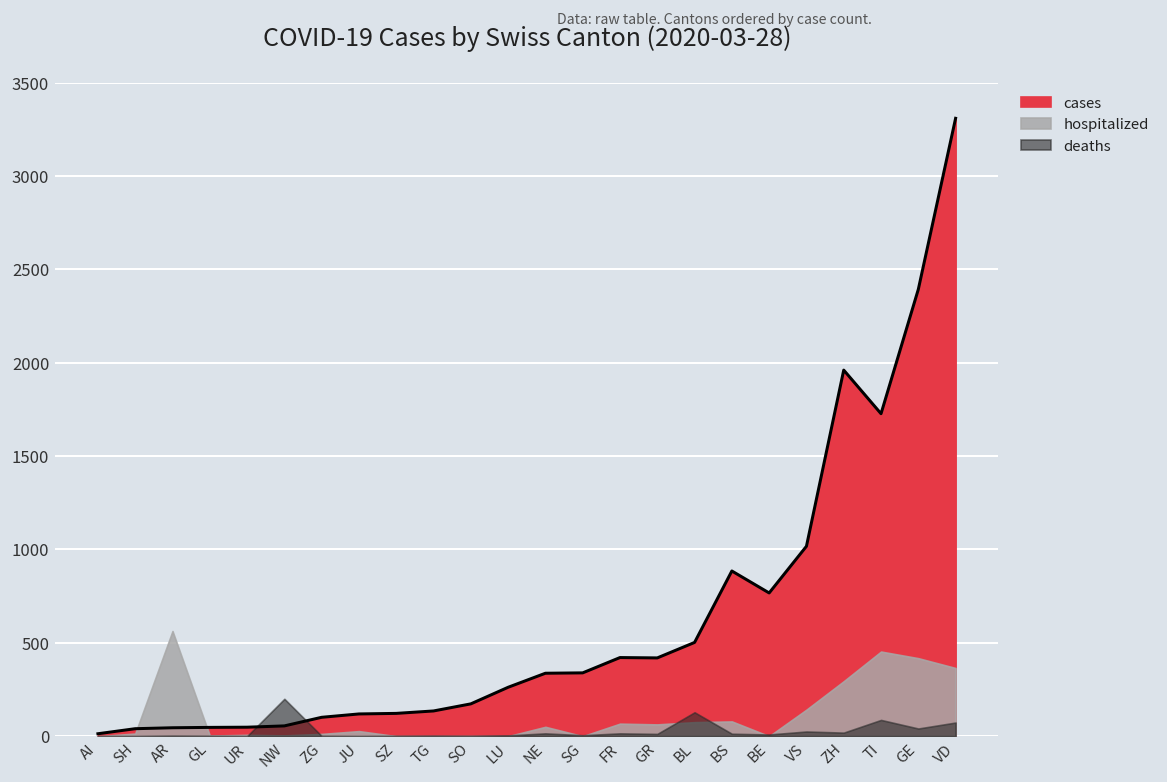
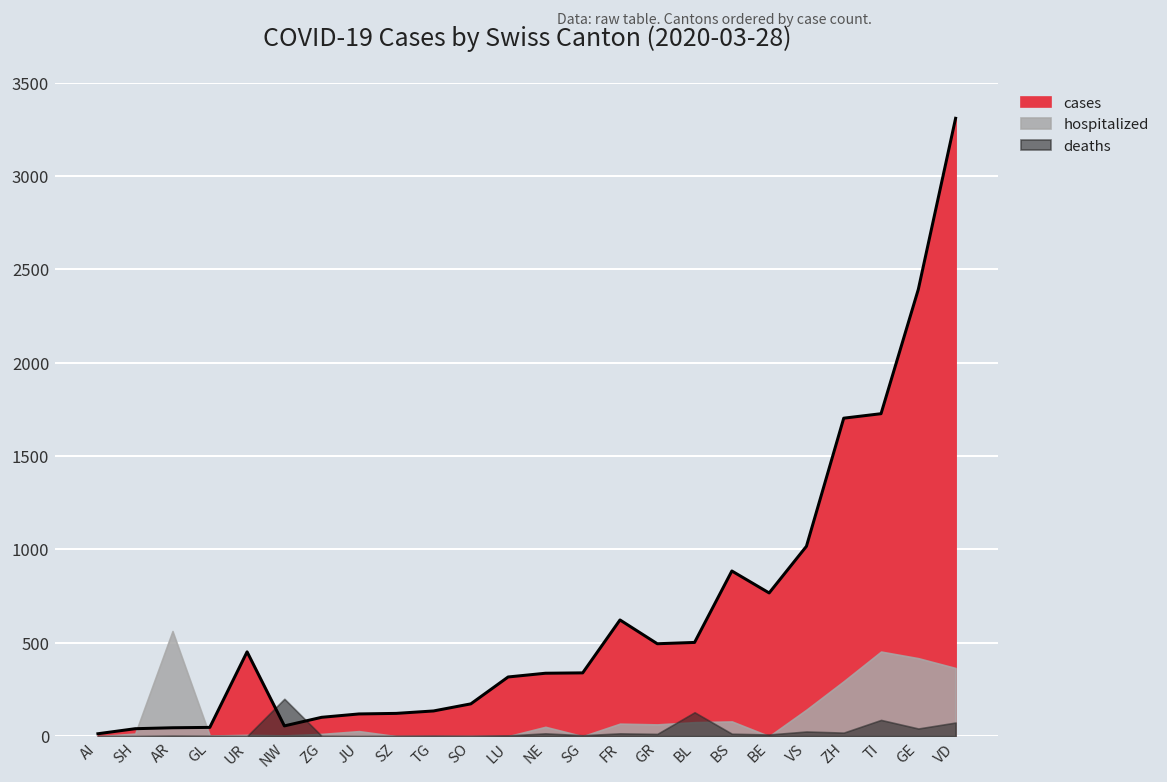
  {
    "cases": {
      "SH": 40,
      "AR": 50,
      "GL": 50,
-     "UR": 50,
+     "UR": 450,
      "NW": 60,
      "ZG": 100,
      "JU": 120,
      "SZ": 120,
      "TG": 140,
      "SO": 170,
-     "LU": 260,
+     "LU": 320,
      "NE": 340,
      "SG": 340,
-     "FR": 420,
-     "GR": 420,
+     "FR": 620,
+     "GR": 500,
      "BL": 500,
      "BS": 880,
      "BE": 770,
      "VS": 1020,
-     "ZH": 1960,
+     "ZH": 1700,
      "TI": 1730,
      "GE": 2390,
      "VD": 3310
    },
    "hospitalized": {
      "AR": 560,
      "JU": 30,
      "NE": 50,
      "FR": 70,
      "GR": 60,
      "BL": 80,
      "BS": 80,
      "VS": 140,
      "ZH": 290,
      "TI": 450,
      "GE": 420,
      "VD": 370
    },
    "deaths": {
      "NW": 200,
      "JU": 0,
      "BL": 130,
      "VS": 30,
      "ZH": 20,
      "TI": 90,
      "GE": 40,
      "VD": 70
    }
  }
